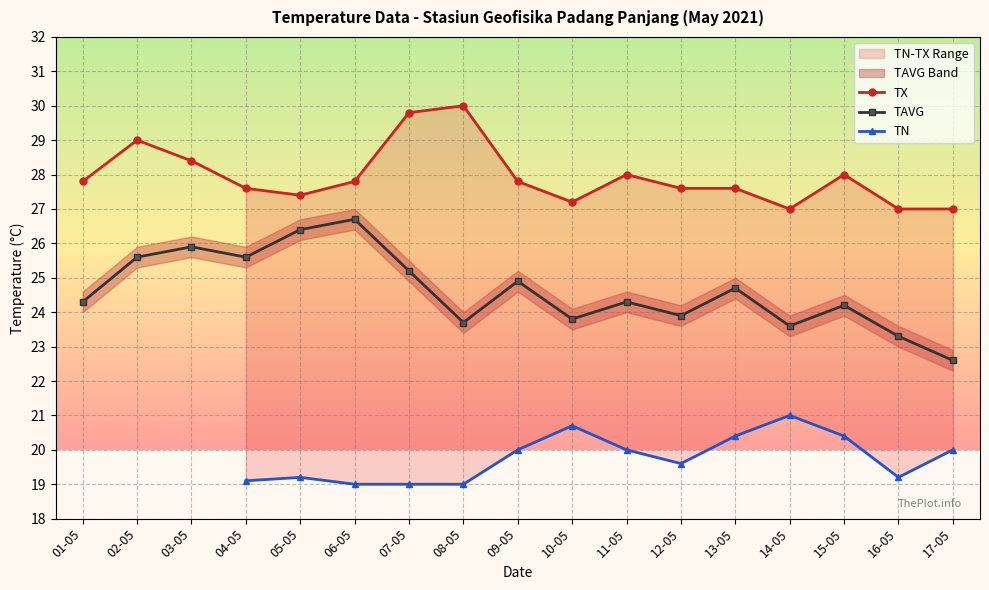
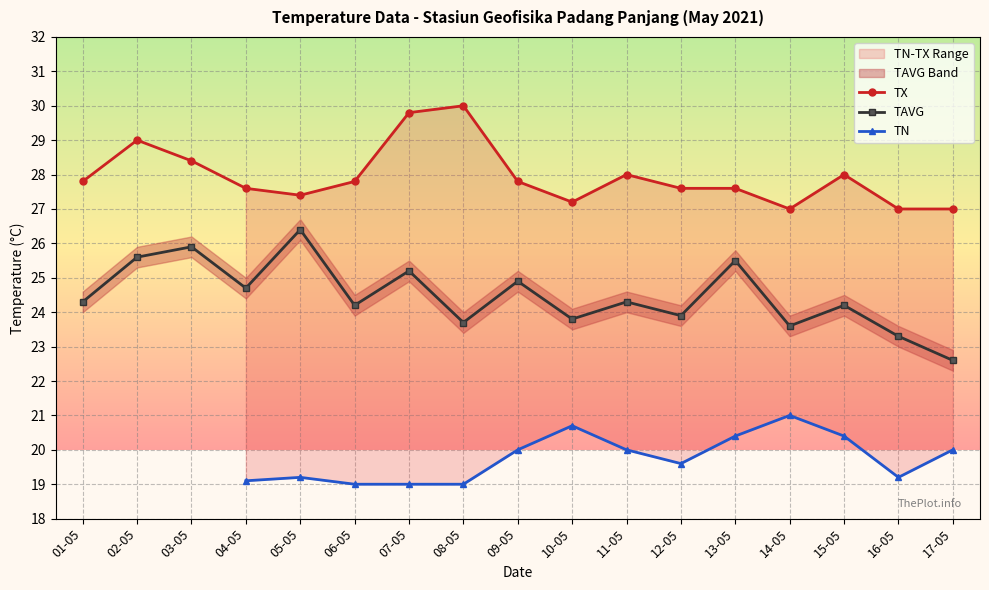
  {
    "TAVG": {
      "01-05": 24.3,
      "02-05": 25.6,
      "03-05": 25.9,
-     "04-05": 25.6,
+     "04-05": 24.7,
      "05-05": 26.4,
-     "06-05": 26.7,
+     "06-05": 24.2,
      "07-05": 25.2,
      "08-05": 23.7,
      "09-05": 24.9,
      "10-05": 23.8,
      "11-05": 24.3,
      "12-05": 23.9,
-     "13-05": 24.7,
+     "13-05": 25.5,
      "14-05": 23.6,
      "15-05": 24.2,
      "16-05": 23.3,
      "17-05": 22.6
    },
    "TN": {
      "04-05": 19.1,
      "05-05": 19.2,
      "06-05": 19.0,
      "07-05": 19.0,
      "08-05": 19.0,
      "09-05": 20.0,
      "10-05": 20.7,
      "11-05": 20.0,
      "12-05": 19.6,
      "13-05": 20.4,
      "14-05": 21.0,
      "15-05": 20.4,
      "16-05": 19.2,
      "17-05": 20.0
    }
  }
